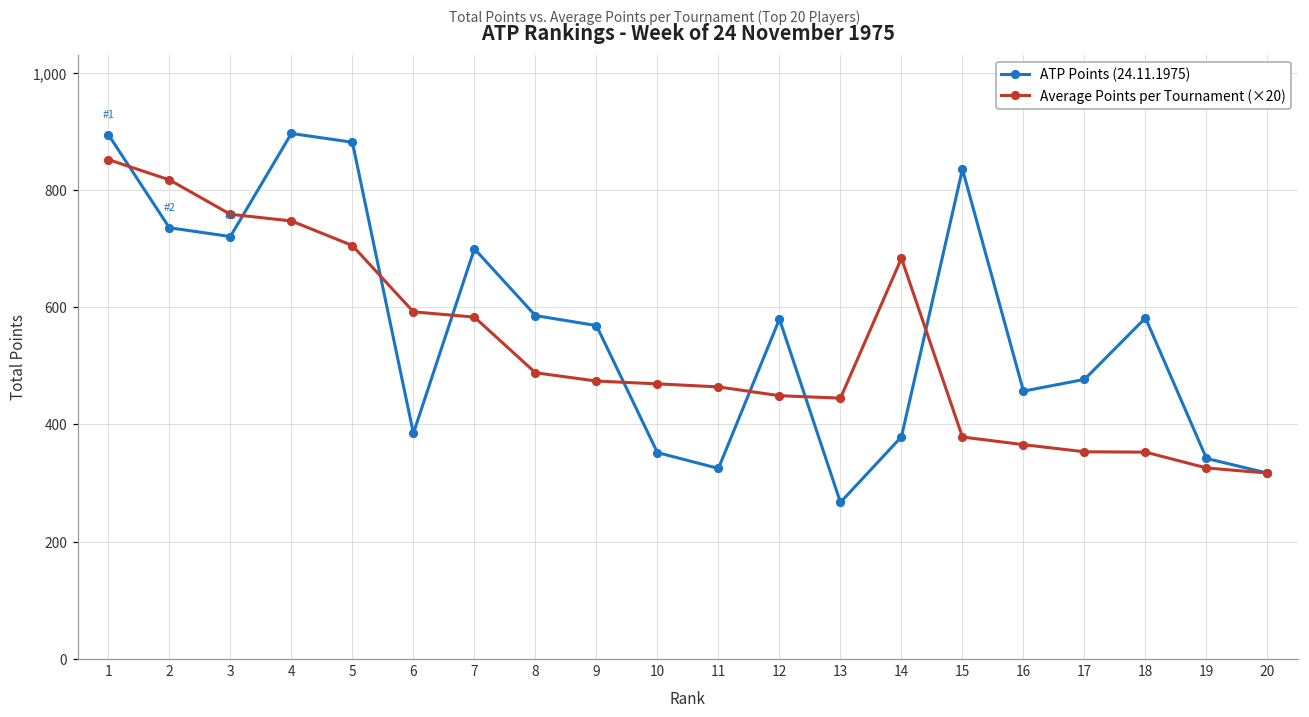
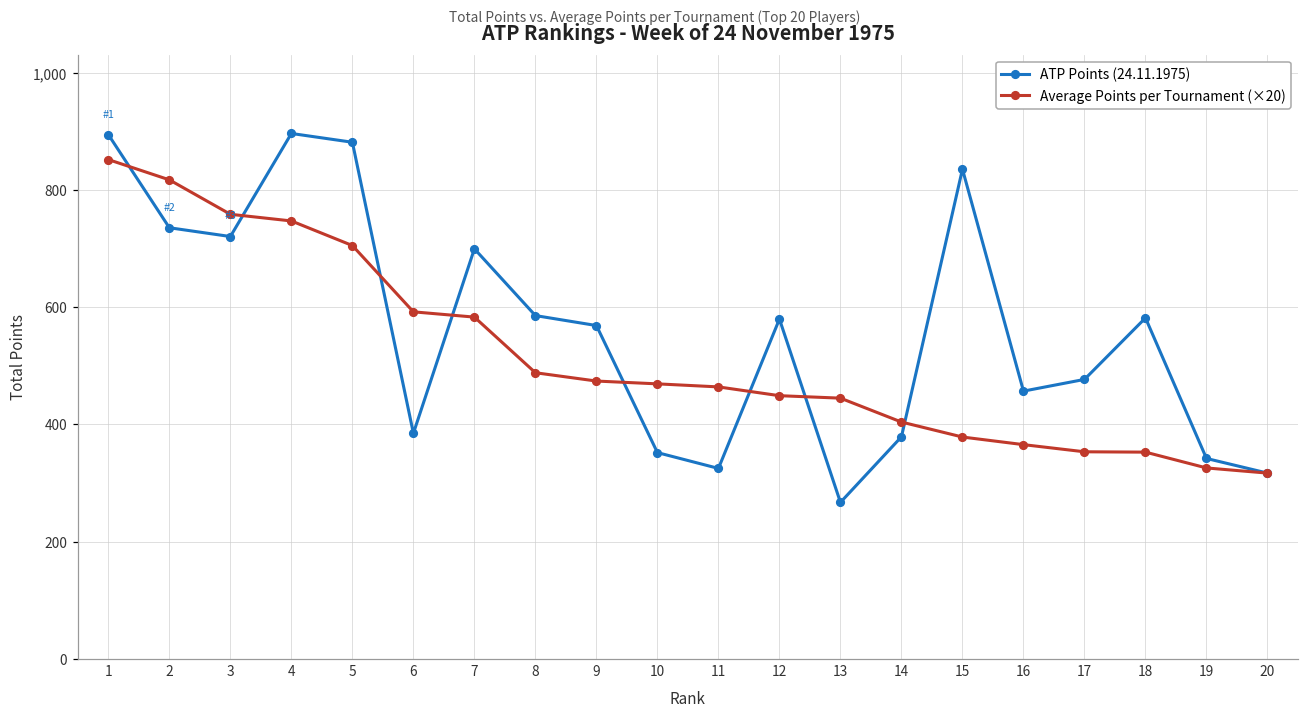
  {
    "ATP Points (24.11.1975)": {
      "3": 720,
      "4": 900,
      "5": 880,
      "6": 390,
      "7": 700,
      "8": 590,
      "9": 570,
      "10": 350,
      "11": 330,
      "12": 580,
      "13": 270,
      "14": 380,
      "15": 840,
      "16": 460,
      "17": 480,
      "18": 580,
      "19": 340
    },
    "Average Points per Tournament (×20)": {
      "1": 850,
      "2": 820,
      "4": 750,
      "5": 710,
      "6": 590,
      "7": 580,
      "8": 490,
      "9": 470,
      "10": 470,
      "11": 460,
      "12": 450,
      "13": 450,
-     "14": 680,
+     "14": 400,
      "15": 380,
      "16": 370,
      "17": 350,
      "18": 350,
      "19": 330
    }
  }
